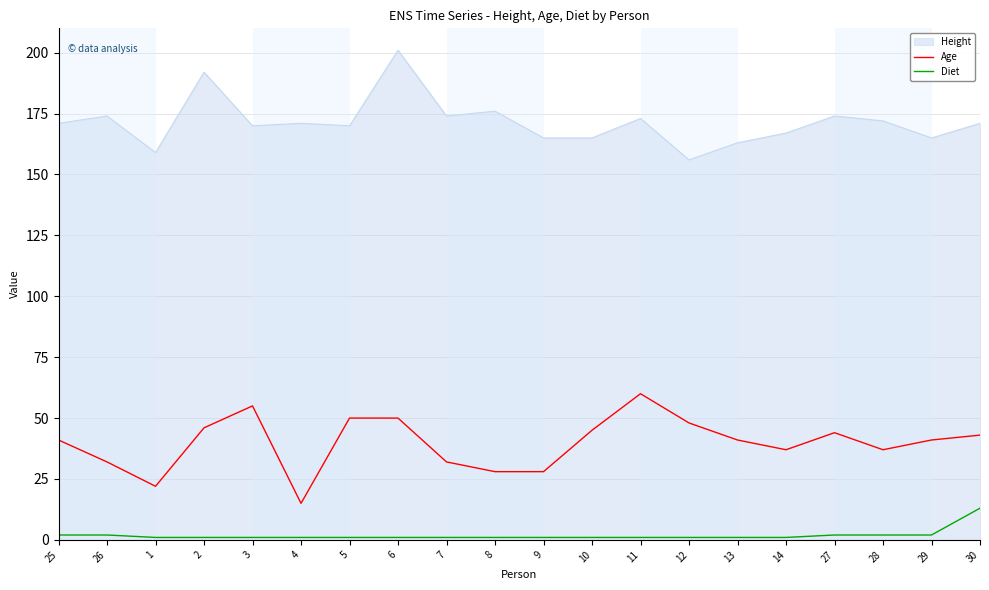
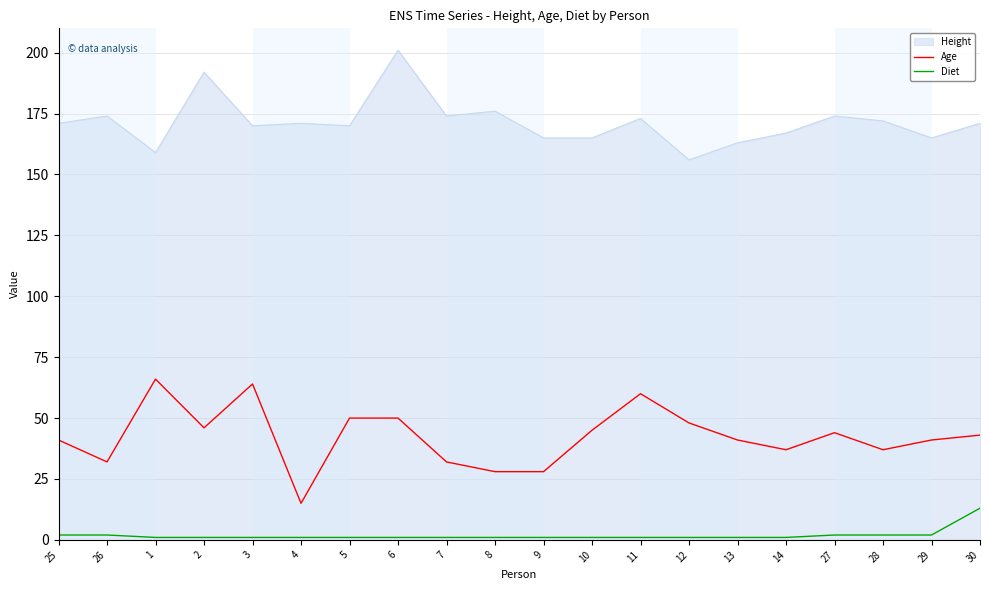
  {
    "Height": {
      "25": 171,
      "26": 174,
      "1": 159,
      "2": 192,
      "3": 170,
      "4": 171,
      "5": 170,
      "6": 201,
      "7": 174,
      "8": 176,
      "9": 165,
      "10": 165,
      "11": 173,
      "12": 156,
      "13": 163,
      "14": 167,
      "27": 174,
      "28": 172,
      "29": 165,
      "30": 171
    },
    "Age": {
      "25": 41,
      "26": 32,
-     "1": 22,
+     "1": 66,
      "2": 46,
-     "3": 55,
+     "3": 64,
      "4": 15,
      "5": 50,
      "6": 50,
      "7": 32,
      "8": 28,
      "9": 28,
      "10": 45,
      "11": 60,
      "12": 48,
      "13": 41,
      "14": 37,
      "27": 44,
      "28": 37,
      "29": 41,
      "30": 43
    },
    "Diet": {
      "25": 2,
      "26": 2,
      "1": 1,
      "2": 1,
      "3": 1,
      "4": 1,
      "5": 1,
      "6": 1,
      "7": 1,
      "8": 1,
      "9": 1,
      "10": 1,
      "11": 1,
      "12": 1,
      "13": 1,
      "14": 1,
      "27": 2,
      "28": 2,
      "29": 2,
      "30": 13
    }
  }
